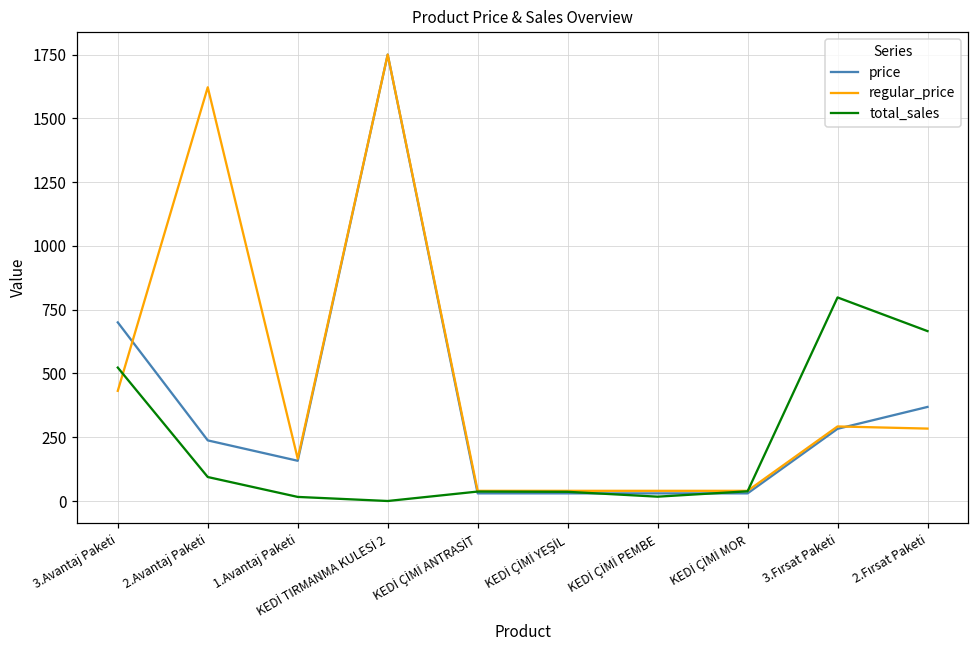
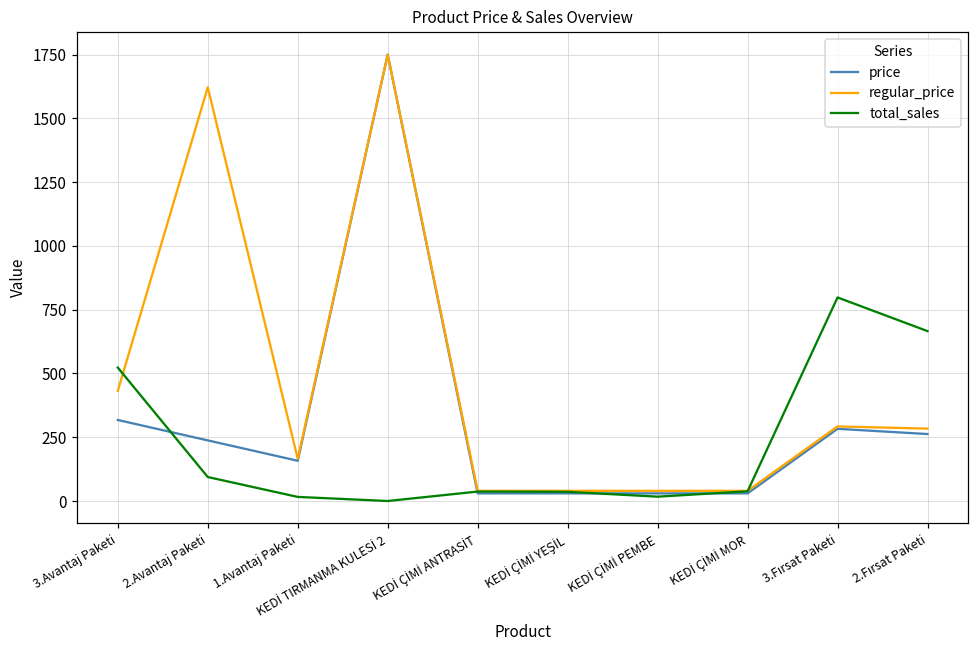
  {
    "price": {
-     "3.Avantaj Paketi": 700,
+     "3.Avantaj Paketi": 320,
      "2.Avantaj Paketi": 240,
-     "2.Fırsat Paketi": 370
+     "2.Fırsat Paketi": 260
    },
    "regular_price": {
      "3.Avantaj Paketi": 430,
      "2.Avantaj Paketi": 1620,
      "2.Fırsat Paketi": 280
    },
    "total_sales": {
      "3.Avantaj Paketi": 520,
      "2.Avantaj Paketi": 90,
      "1.Avantaj Paketi": 20,
      "KEDİ TIRMANMA KULESİ 2": 0,
      "KEDİ ÇİMİ PEMBE": 20,
      "3.Fırsat Paketi": 800,
      "2.Fırsat Paketi": 670
    }
  }
